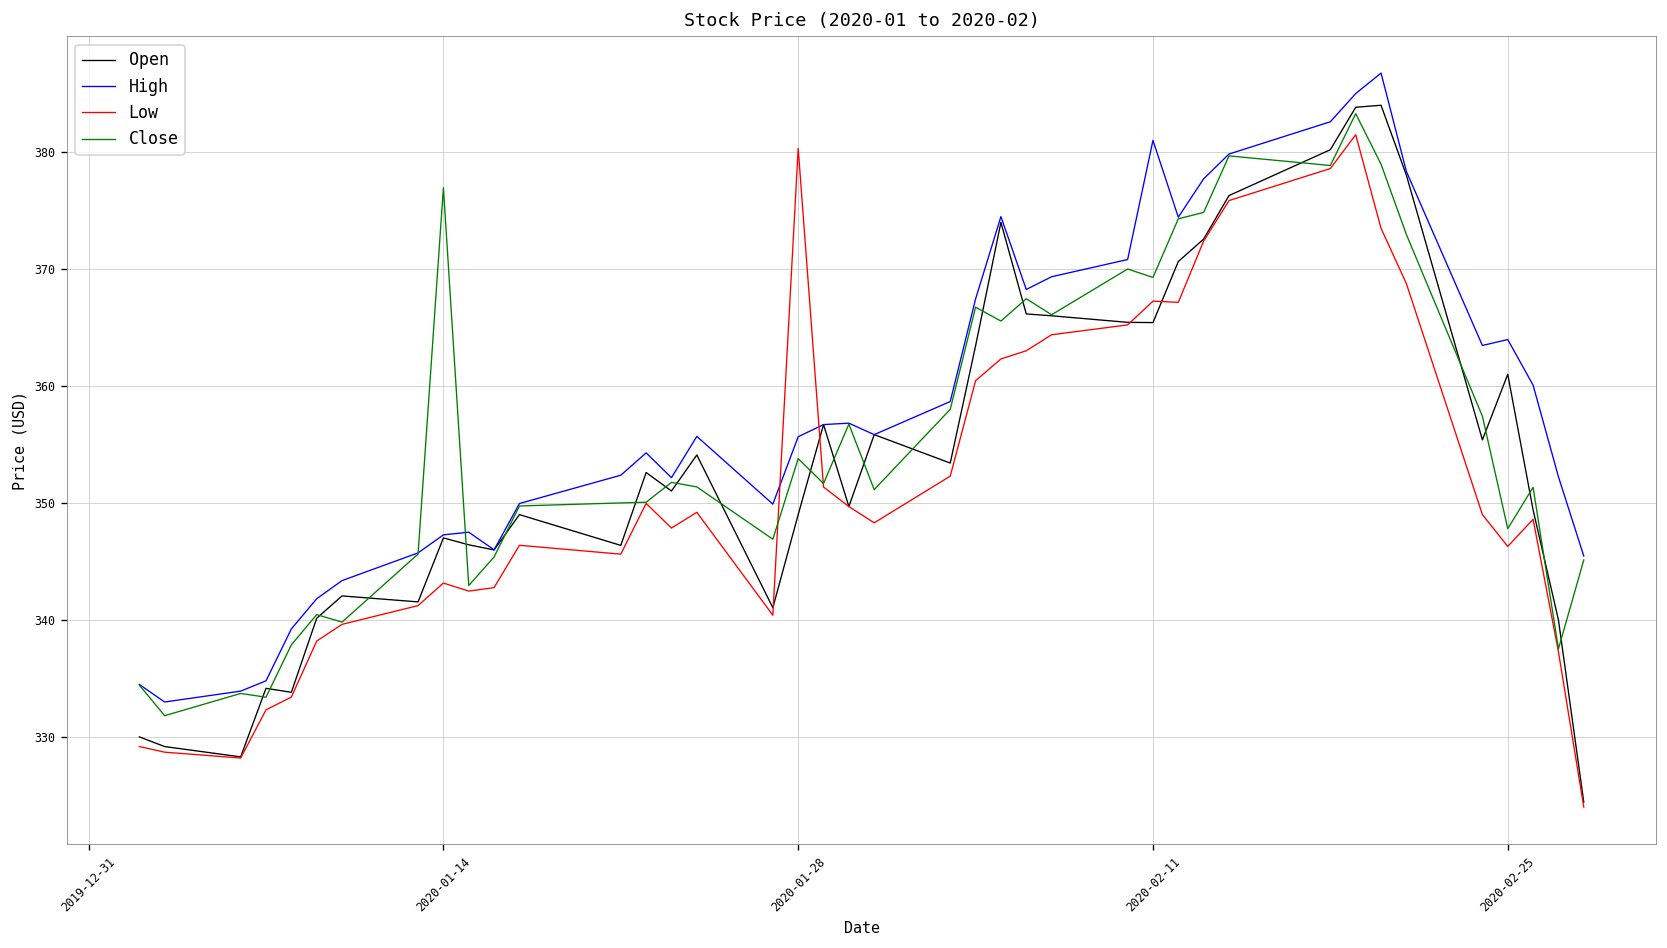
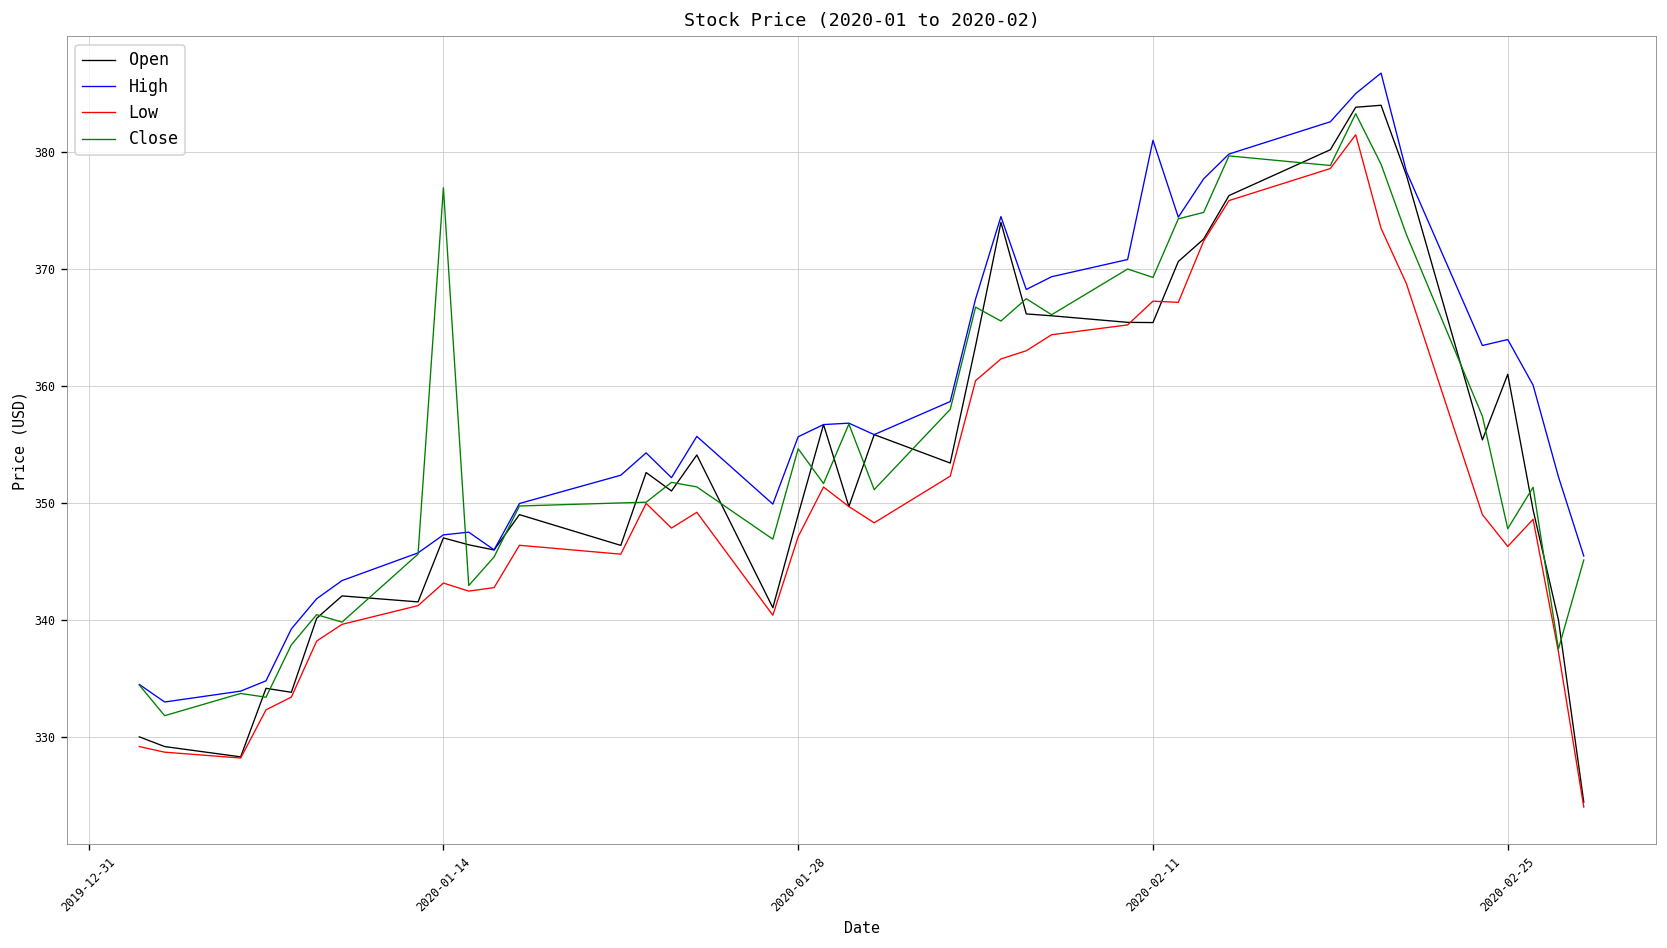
  {
    "Open": {
      "2020-01-14": 347,
      "2020-01-28": 349,
      "2020-02-11": 365,
      "2020-02-25": 361
    },
    "High": {
      "2020-01-14": 347,
      "2020-01-28": 356,
      "2020-02-11": 381,
      "2020-02-25": 364
    },
    "Low": {
      "2020-01-14": 343,
-     "2020-01-28": 380,
+     "2020-01-28": 347,
      "2020-02-11": 367,
      "2020-02-25": 346
    },
    "Close": {
      "2020-01-14": 377,
-     "2020-01-28": 354,
+     "2020-01-28": 355,
      "2020-02-11": 369,
      "2020-02-25": 348
    }
  }
